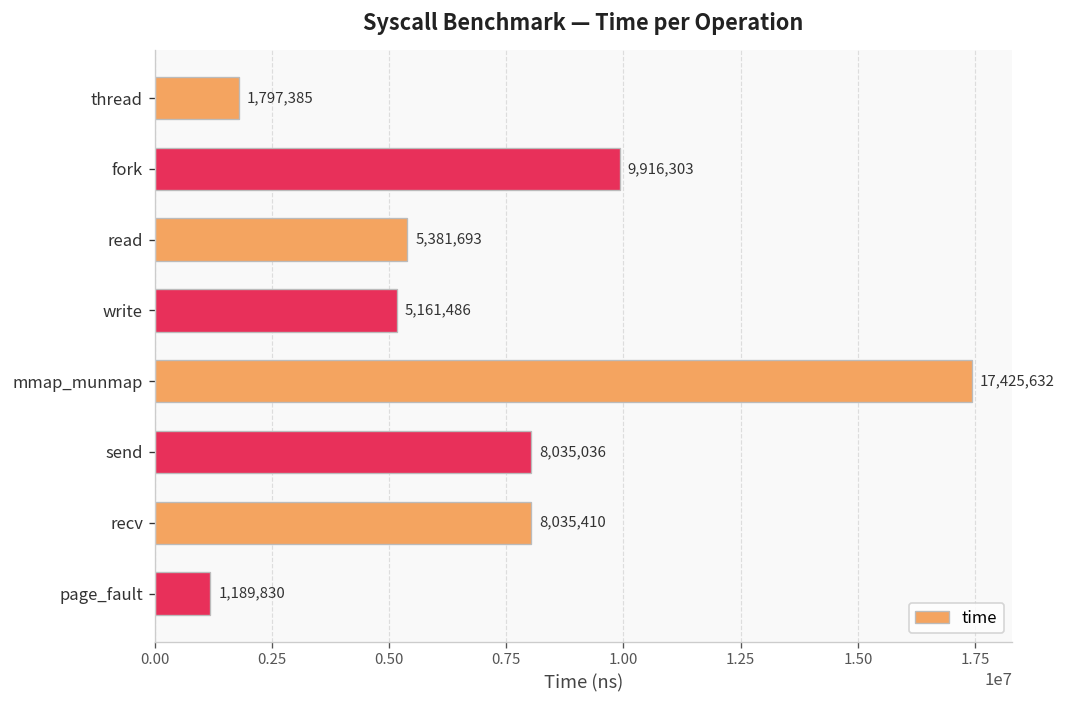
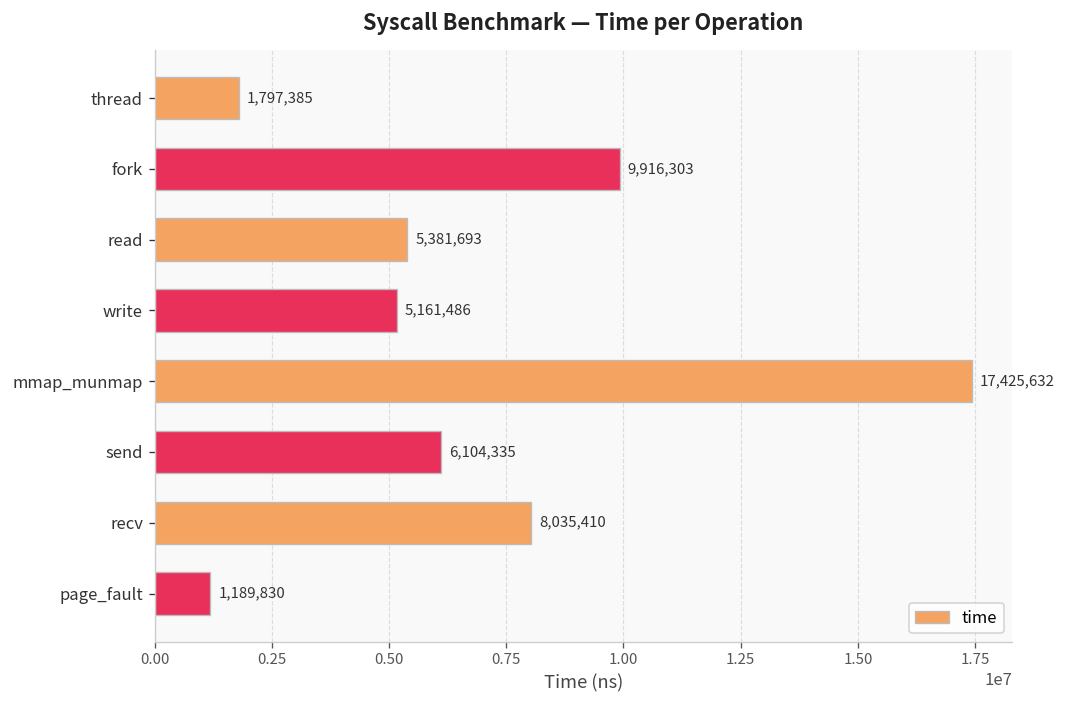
  {
    "thread": "1,797,385",
    "fork": "9,916,303",
    "read": "5,381,693",
    "write": "5,161,486",
    "mmap_munmap": "17,425,632",
-   "send": "8,035,036",
+   "send": "6,104,335",
    "recv": "8,035,410",
    "page_fault": "1,189,830"
  }
